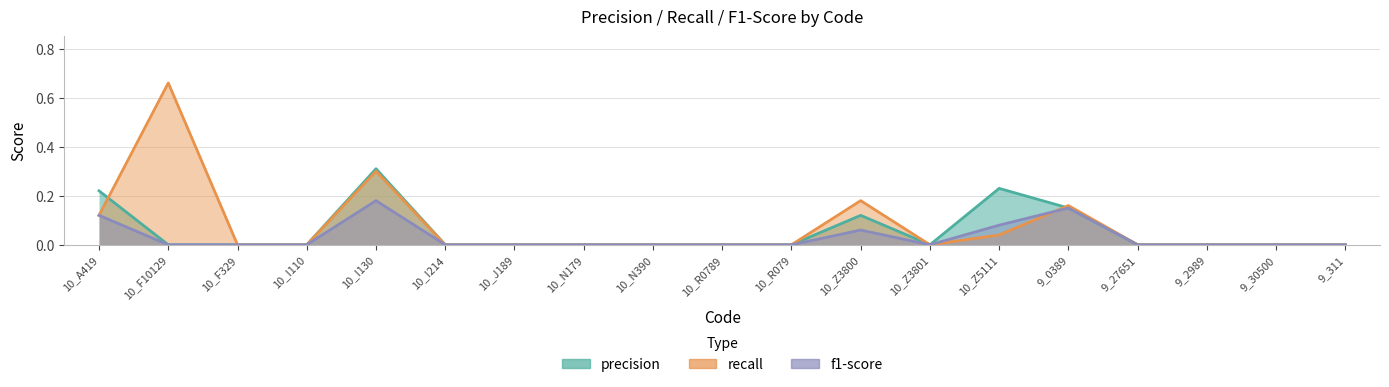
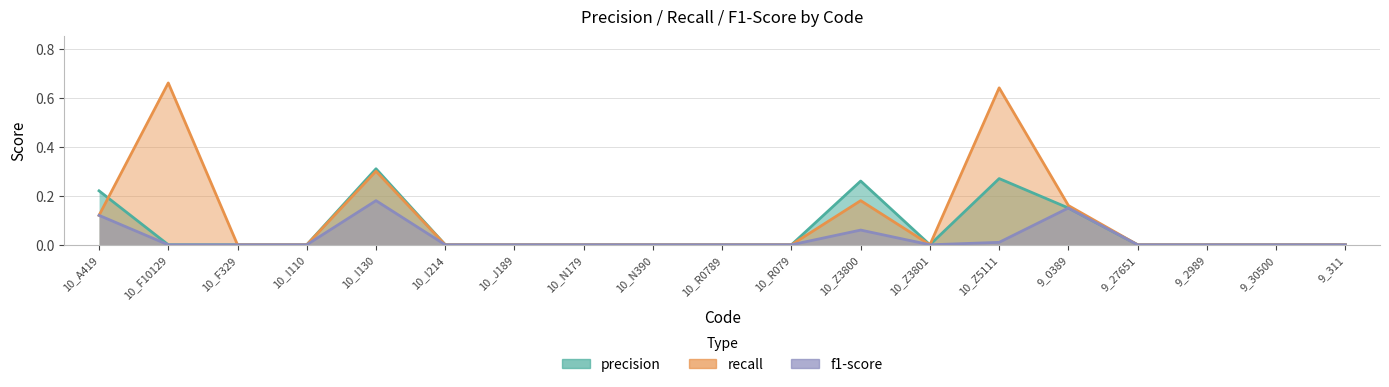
  {
    "precision": {
      "10_A419": 0.22,
-     "10_Z3800": 0.12,
-     "10_Z5111": 0.23
+     "10_Z3800": 0.26,
+     "10_Z5111": 0.27
    },
    "recall": {
      "10_F10129": 0.66,
      "10_Z3800": 0.18,
-     "10_Z5111": 0.04
+     "10_Z5111": 0.64
    },
    "f1-score": {
      "10_I130": 0.18,
      "10_Z3800": 0.06,
-     "10_Z5111": 0.08
+     "10_Z5111": 0.01
    }
  }
